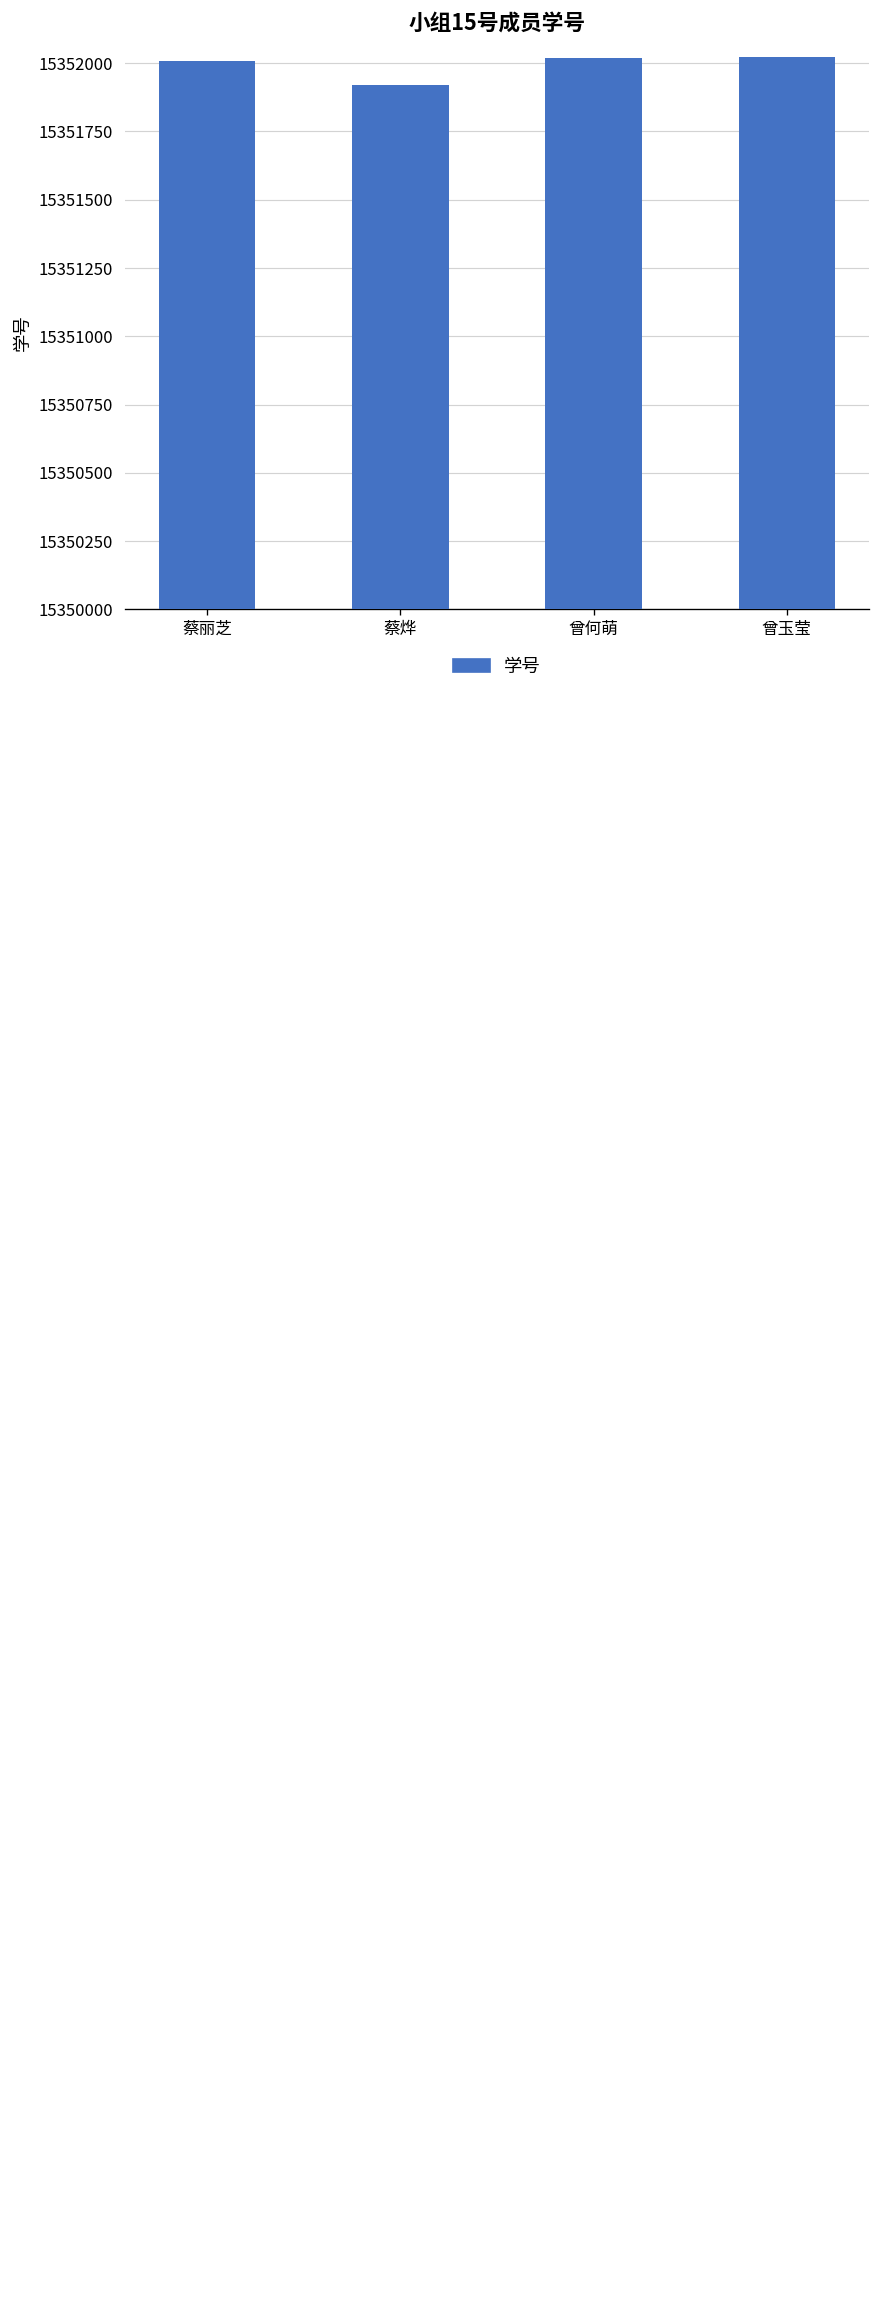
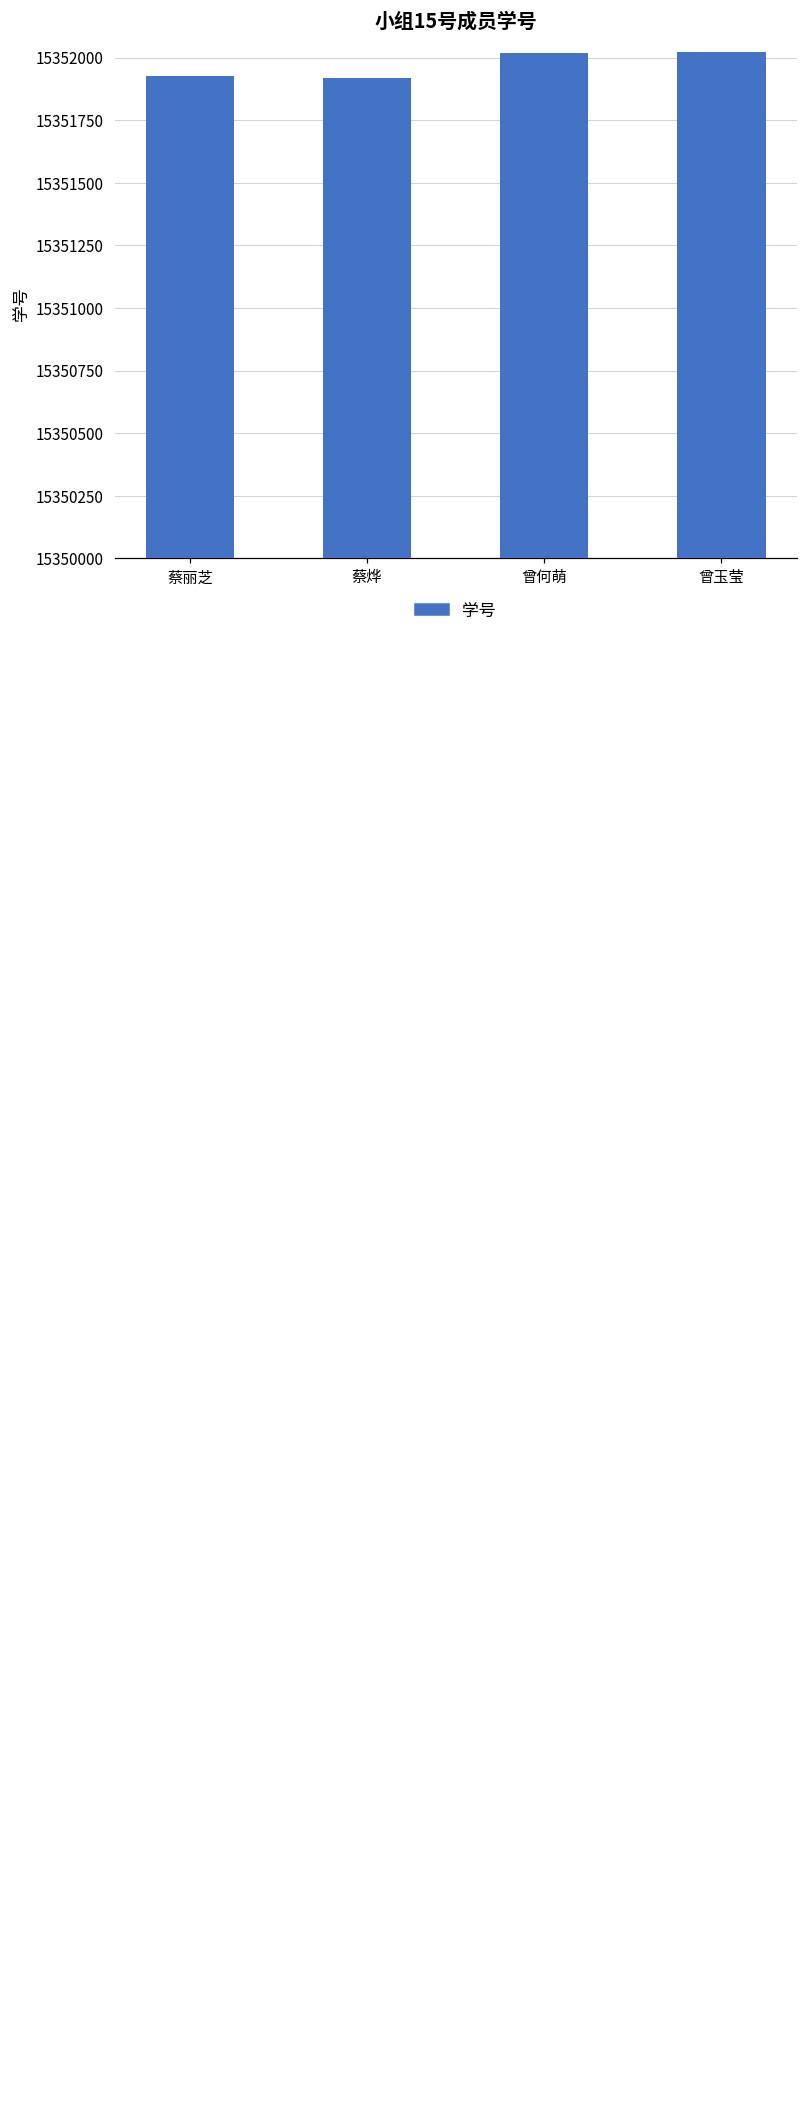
  {
-   "蔡丽芝": 15352006,
+   "蔡丽芝": 15351926,
    "蔡烨": 15351920,
    "曾何萌": 15352019,
    "曾玉莹": 15352024
  }
